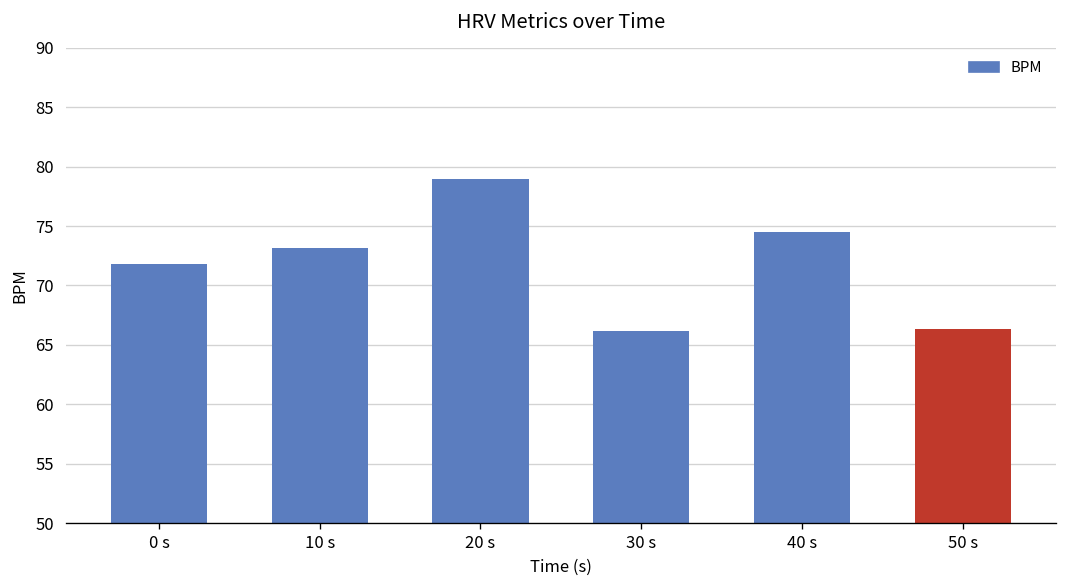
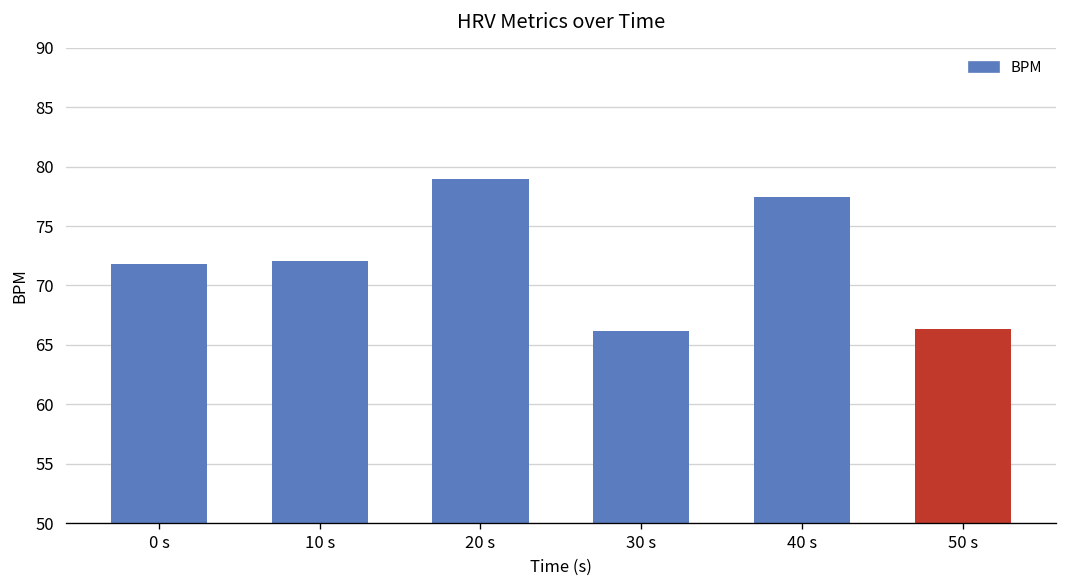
  {
    "0 s": 72,
-   "10 s": 73,
+   "10 s": 72,
    "20 s": 79,
    "30 s": 66,
-   "40 s": 74,
+   "40 s": 77,
    "50 s": 66
  }
